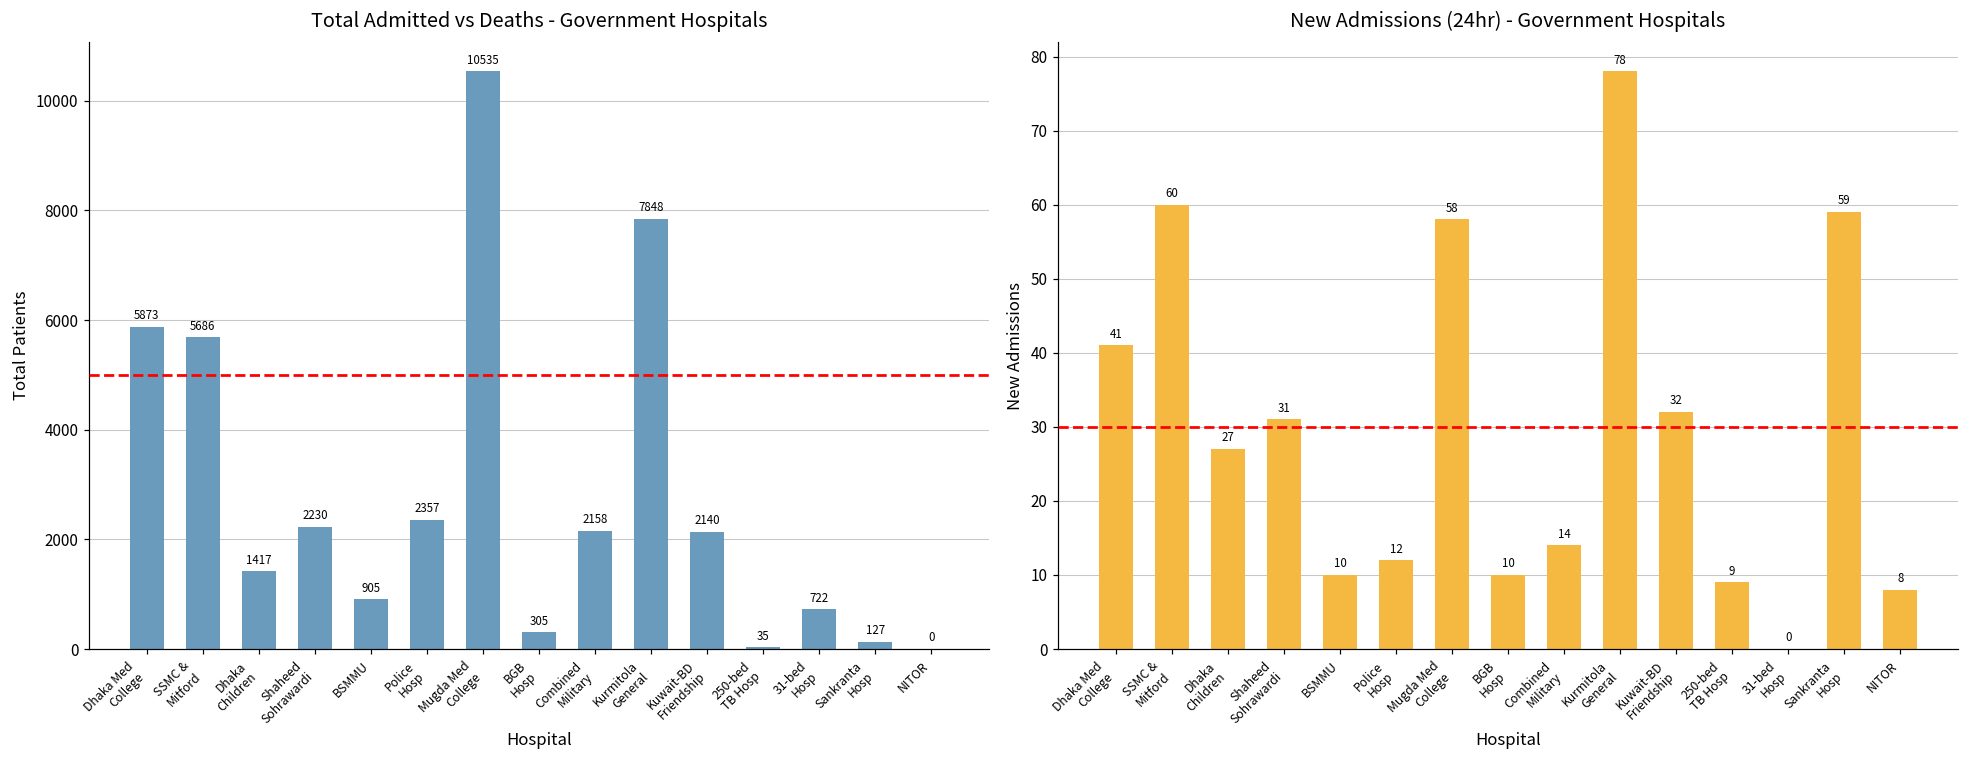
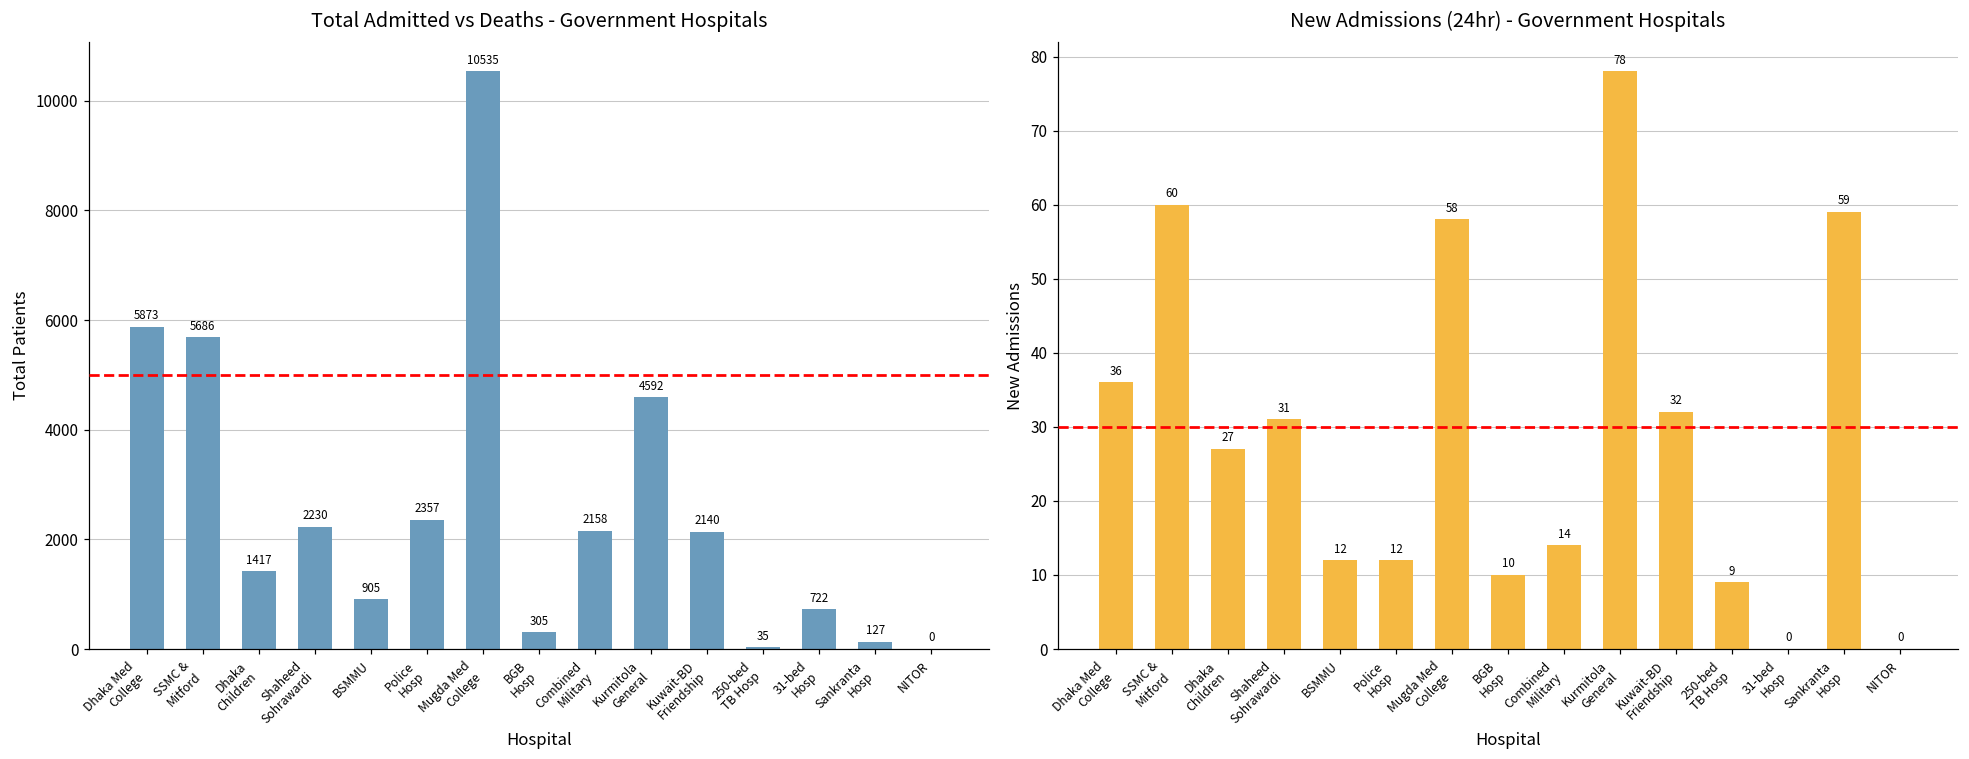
  {
    "Total Admitted vs Deaths - Government Hospitals": {
      "Dhaka Med College": 5873,
      "SSMC & Mitford": 5686,
      "Dhaka Children": 1417,
      "Shaheed Sohrawardi": 2230,
      "BSMMU": 905,
      "Police Hosp": 2357,
      "Mugda Med College": 10535,
      "BGB Hosp": 305,
      "Combined Military": 2158,
-     "Kurmitola General": 7848,
+     "Kurmitola General": 4592,
      "Kuwait-BD Friendship": 2140,
      "250-bed TB Hosp": 35,
      "31-bed Hosp": 722,
      "Sankranta Hosp": 127,
      "NITOR": 0
    },
    "New Admissions (24hr) - Government Hospitals": {
-     "Dhaka Med College": 41,
+     "Dhaka Med College": 36,
      "SSMC & Mitford": 60,
      "Dhaka Children": 27,
      "Shaheed Sohrawardi": 31,
-     "BSMMU": 10,
+     "BSMMU": 12,
      "Police Hosp": 12,
      "Mugda Med College": 58,
      "BGB Hosp": 10,
      "Combined Military": 14,
      "Kurmitola General": 78,
      "Kuwait-BD Friendship": 32,
      "250-bed TB Hosp": 9,
      "31-bed Hosp": 0,
      "Sankranta Hosp": 59,
-     "NITOR": 8
+     "NITOR": 0
    }
  }
